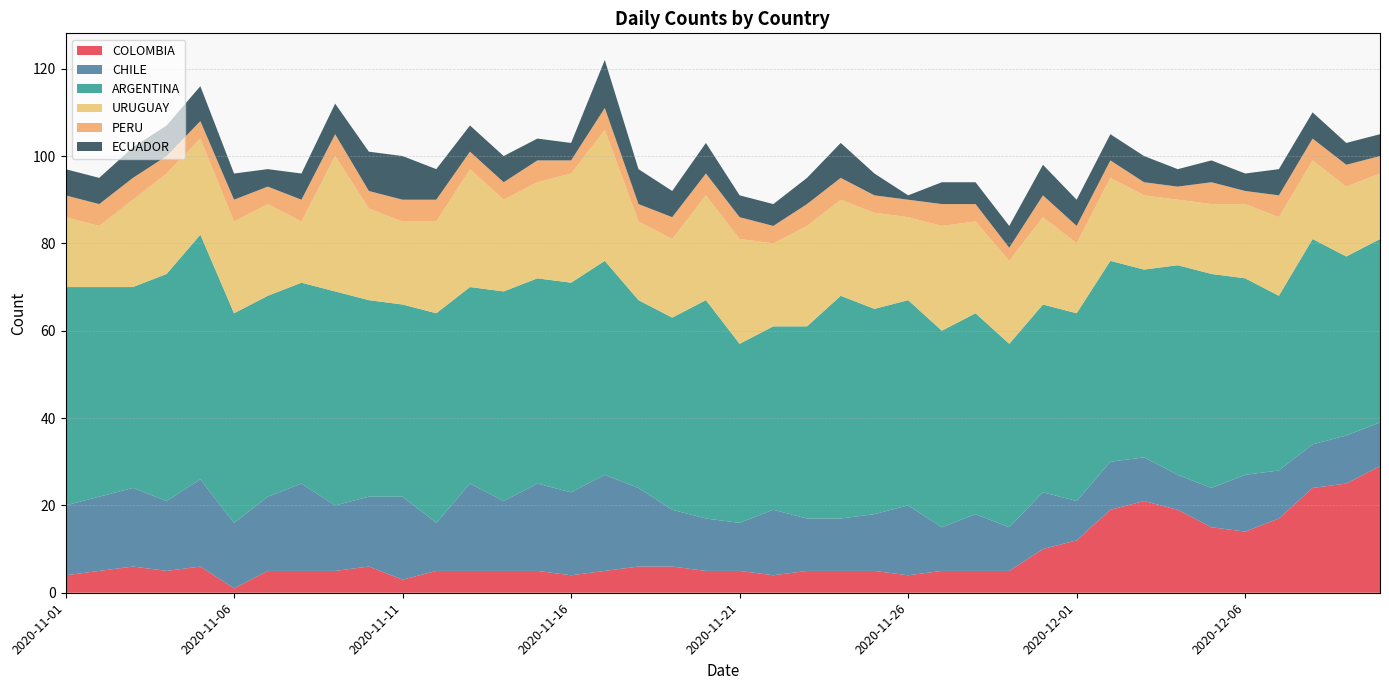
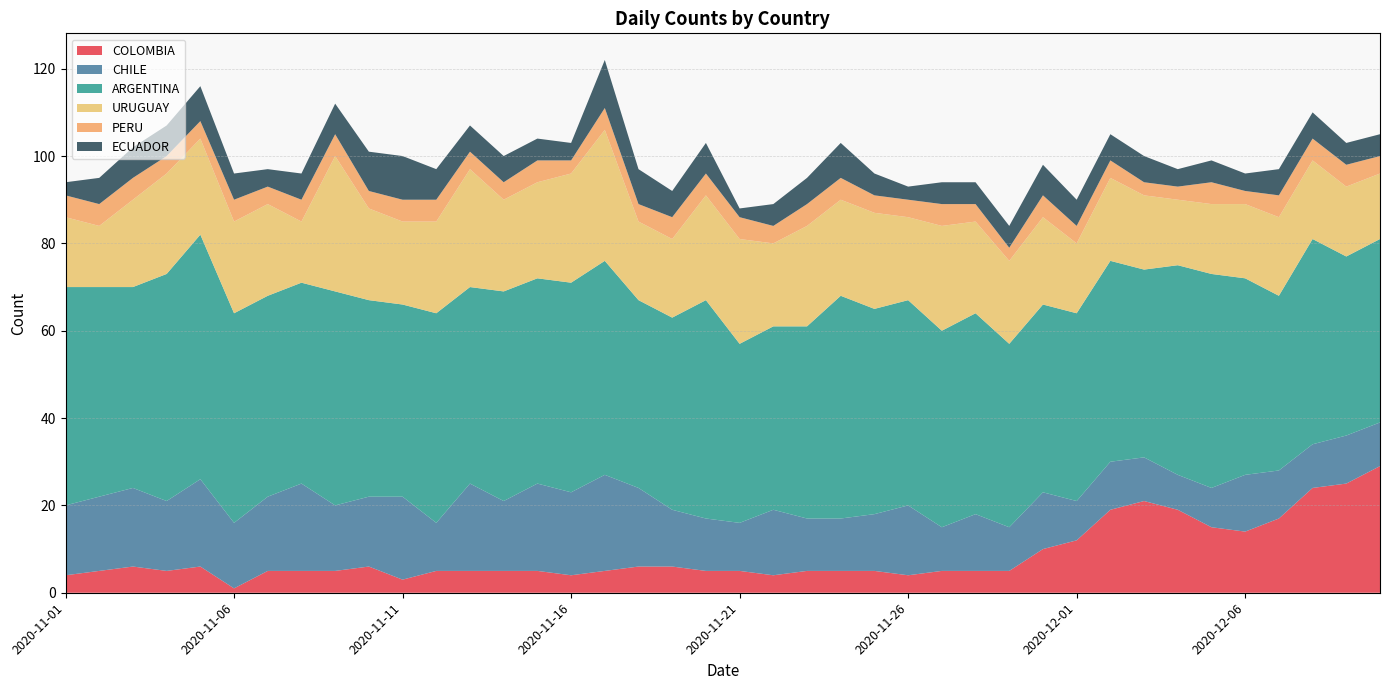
  {
    "COLOMBIA": {
      "2020-11-01": 4,
      "2020-11-06": 1,
      "2020-11-11": 3,
      "2020-11-16": 4,
      "2020-11-21": 5,
      "2020-11-26": 4,
      "2020-12-01": 12,
      "2020-12-06": 14
    },
    "ECUADOR": {
-     "2020-11-01": 6,
+     "2020-11-01": 3,
      "2020-11-06": 6,
      "2020-11-11": 10,
      "2020-11-16": 4,
-     "2020-11-21": 5,
-     "2020-11-26": 1,
+     "2020-11-21": 2,
+     "2020-11-26": 3,
      "2020-12-01": 6,
      "2020-12-06": 4
    }
  }
